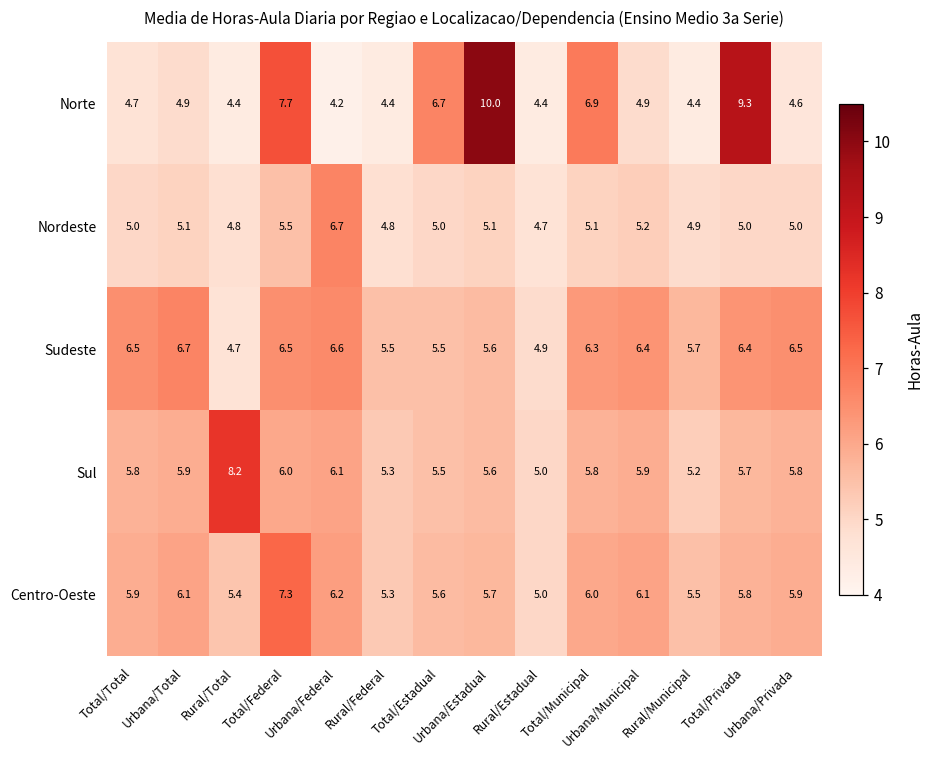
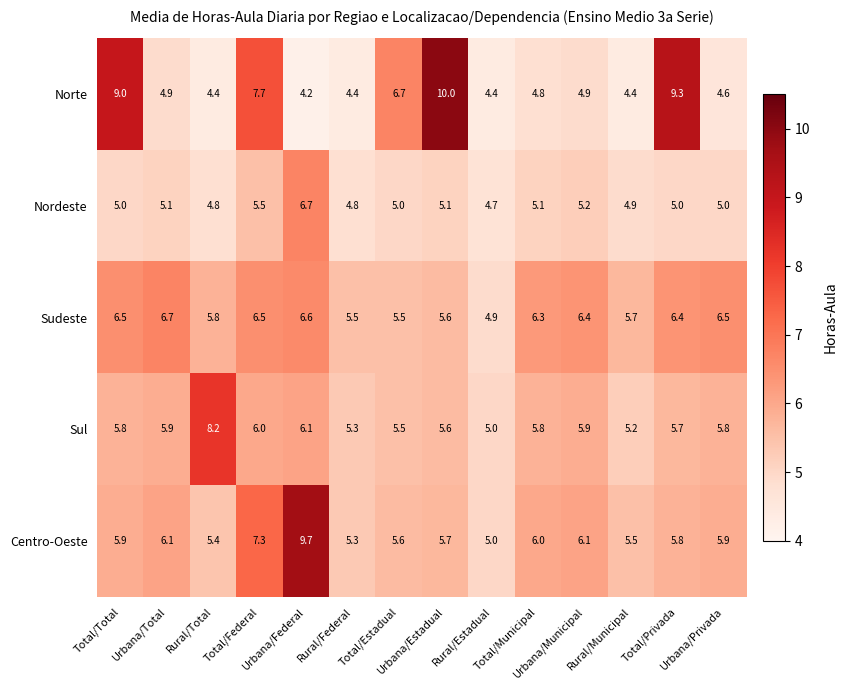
  {
    "Norte": {
-     "Total/Total": 4.7,
+     "Total/Total": 9.0,
      "Urbana/Total": 4.9,
      "Rural/Total": 4.4,
      "Total/Federal": 7.7,
      "Urbana/Federal": 4.2,
      "Rural/Federal": 4.4,
      "Total/Estadual": 6.7,
      "Urbana/Estadual": 10.0,
      "Rural/Estadual": 4.4,
-     "Total/Municipal": 6.9,
+     "Total/Municipal": 4.8,
      "Urbana/Municipal": 4.9,
      "Rural/Municipal": 4.4,
      "Total/Privada": 9.3,
      "Urbana/Privada": 4.6
    },
    "Nordeste": {
      "Total/Total": 5.0,
      "Urbana/Total": 5.1,
      "Rural/Total": 4.8,
      "Total/Federal": 5.5,
      "Urbana/Federal": 6.7,
      "Rural/Federal": 4.8,
      "Total/Estadual": 5.0,
      "Urbana/Estadual": 5.1,
      "Rural/Estadual": 4.7,
      "Total/Municipal": 5.1,
      "Urbana/Municipal": 5.2,
      "Rural/Municipal": 4.9,
      "Total/Privada": 5.0,
      "Urbana/Privada": 5.0
    },
    "Sudeste": {
      "Total/Total": 6.5,
      "Urbana/Total": 6.7,
-     "Rural/Total": 4.7,
+     "Rural/Total": 5.8,
      "Total/Federal": 6.5,
      "Urbana/Federal": 6.6,
      "Rural/Federal": 5.5,
      "Total/Estadual": 5.5,
      "Urbana/Estadual": 5.6,
      "Rural/Estadual": 4.9,
      "Total/Municipal": 6.3,
      "Urbana/Municipal": 6.4,
      "Rural/Municipal": 5.7,
      "Total/Privada": 6.4,
      "Urbana/Privada": 6.5
    },
    "Sul": {
      "Total/Total": 5.8,
      "Urbana/Total": 5.9,
      "Rural/Total": 8.2,
      "Total/Federal": 6.0,
      "Urbana/Federal": 6.1,
      "Rural/Federal": 5.3,
      "Total/Estadual": 5.5,
      "Urbana/Estadual": 5.6,
      "Rural/Estadual": 5.0,
      "Total/Municipal": 5.8,
      "Urbana/Municipal": 5.9,
      "Rural/Municipal": 5.2,
      "Total/Privada": 5.7,
      "Urbana/Privada": 5.8
    },
    "Centro-Oeste": {
      "Total/Total": 5.9,
      "Urbana/Total": 6.1,
      "Rural/Total": 5.4,
      "Total/Federal": 7.3,
-     "Urbana/Federal": 6.2,
+     "Urbana/Federal": 9.7,
      "Rural/Federal": 5.3,
      "Total/Estadual": 5.6,
      "Urbana/Estadual": 5.7,
      "Rural/Estadual": 5.0,
      "Total/Municipal": 6.0,
      "Urbana/Municipal": 6.1,
      "Rural/Municipal": 5.5,
      "Total/Privada": 5.8,
      "Urbana/Privada": 5.9
    }
  }
